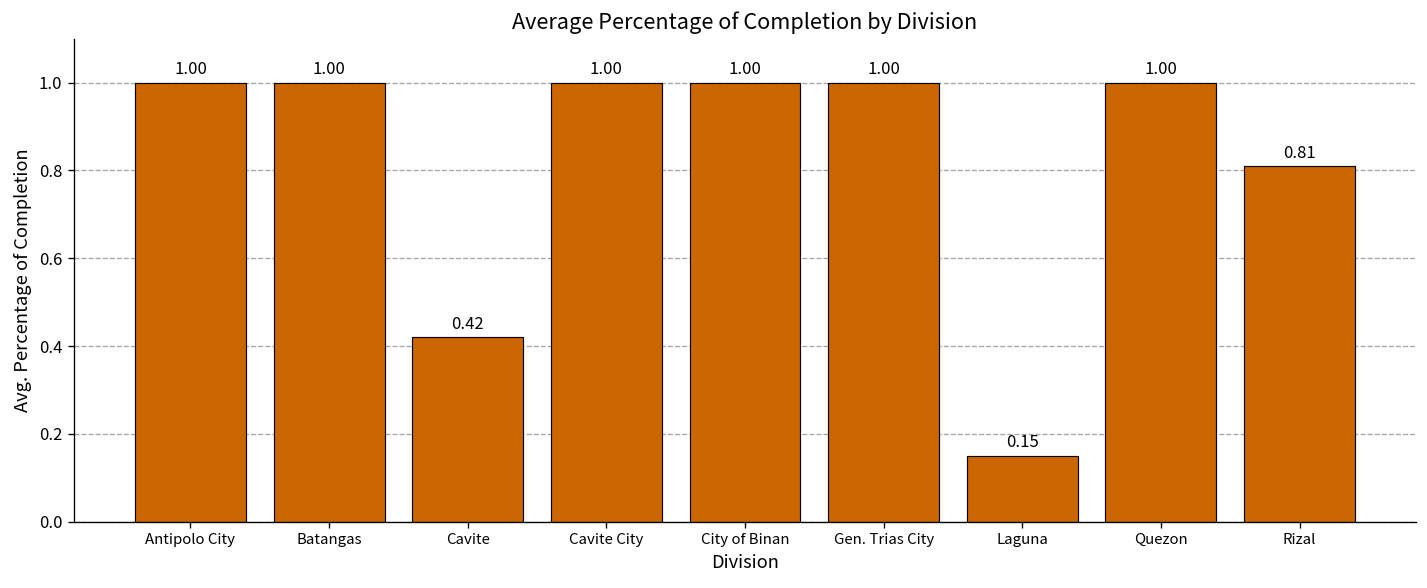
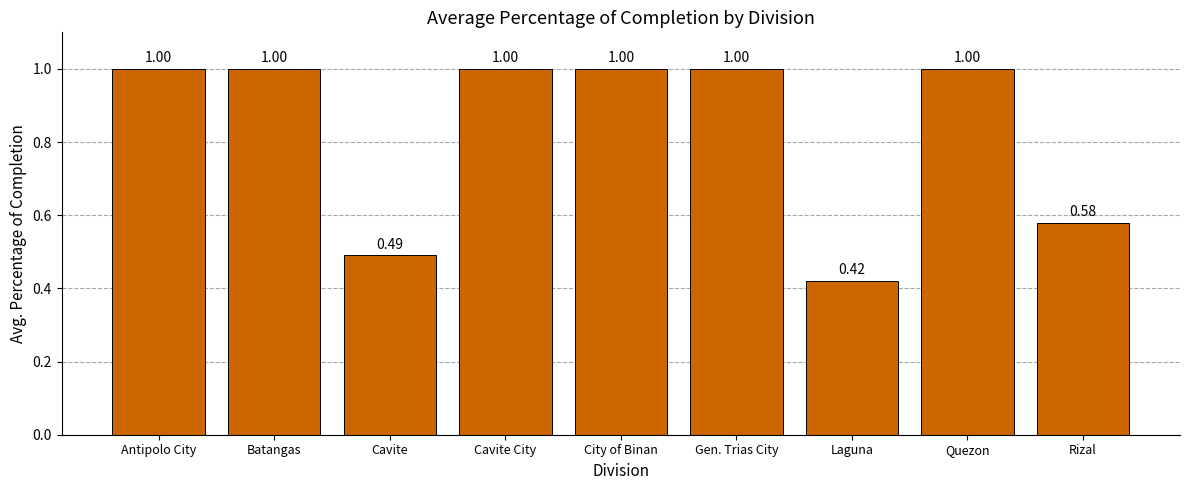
  {
    "Antipolo City": 1.00,
    "Batangas": 1.00,
-   "Cavite": 0.42,
+   "Cavite": 0.49,
    "Cavite City": 1.00,
    "City of Binan": 1.00,
    "Gen. Trias City": 1.00,
-   "Laguna": 0.15,
+   "Laguna": 0.42,
    "Quezon": 1.00,
-   "Rizal": 0.81
+   "Rizal": 0.58
  }
